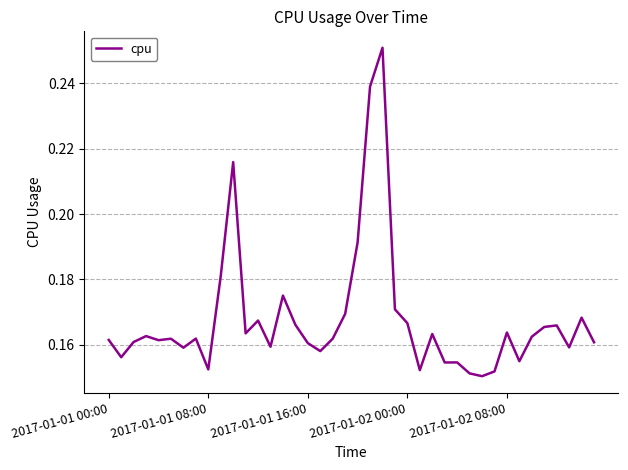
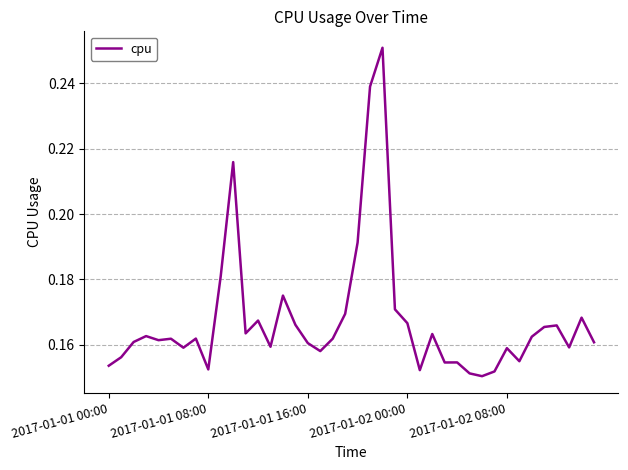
  {
-   "2017-01-01 00:00": 0.161,
+   "2017-01-01 00:00": 0.154,
    "2017-01-01 08:00": 0.152,
    "2017-01-01 16:00": 0.161,
    "2017-01-02 00:00": 0.167,
-   "2017-01-02 08:00": 0.164
+   "2017-01-02 08:00": 0.159
  }
